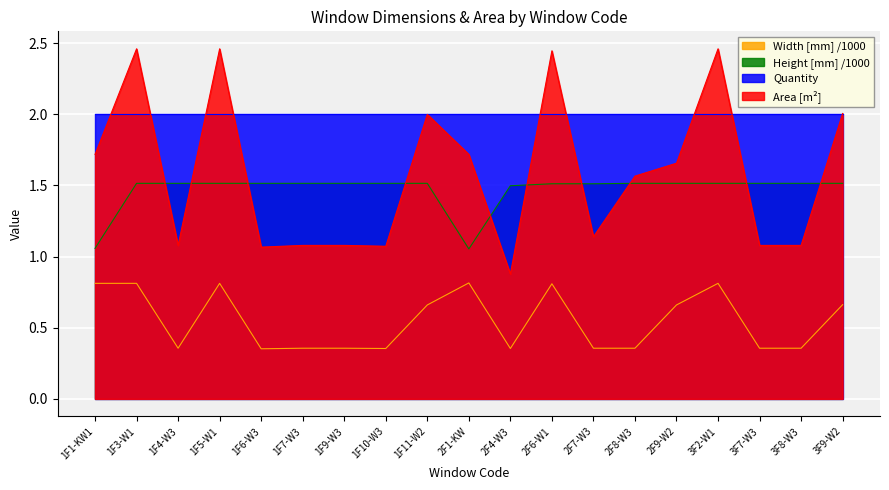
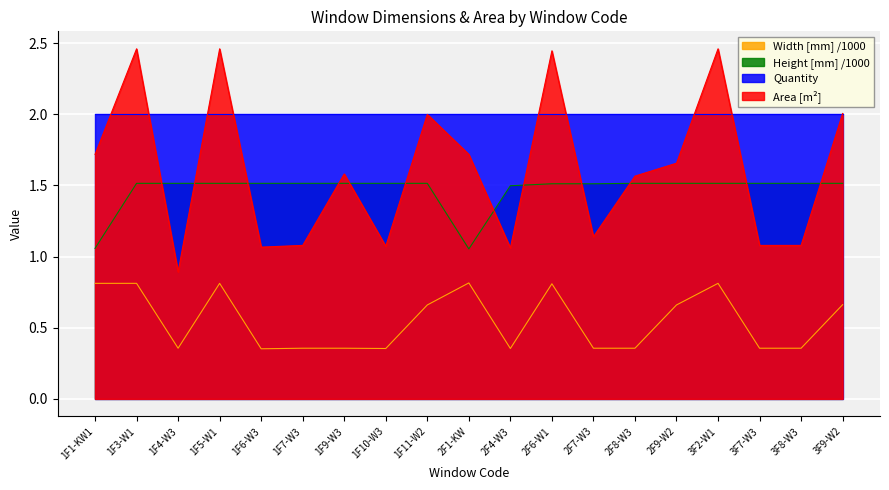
  {
    "Width [mm] /1000": {
      "1F1-KW1": 0.81,
      "1F3-W1": 0.81,
      "1F4-W3": 0.36,
      "1F5-W1": 0.81,
      "1F6-W3": 0.35,
      "1F7-W3": 0.36,
      "1F9-W3": 0.36,
      "1F10-W3": 0.35,
      "1F11-W2": 0.66,
      "2F1-KW": 0.82,
      "2F4-W3": 0.35,
      "2F6-W1": 0.81,
      "2F7-W3": 0.36,
      "2F8-W3": 0.36,
      "2F9-W2": 0.66,
      "3F2-W1": 0.81,
      "3F7-W3": 0.36,
      "3F8-W3": 0.36,
      "3F9-W2": 0.66
    },
    "Height [mm] /1000": {
      "1F1-KW1": 1.06,
      "1F3-W1": 1.52,
      "1F4-W3": 1.52,
      "1F5-W1": 1.52,
      "1F6-W3": 1.52,
      "1F7-W3": 1.52,
      "1F9-W3": 1.52,
      "1F10-W3": 1.52,
      "1F11-W2": 1.52,
      "2F1-KW": 1.05,
      "2F4-W3": 1.50,
      "2F6-W1": 1.51,
      "2F7-W3": 1.51,
      "2F8-W3": 1.52,
      "2F9-W2": 1.52,
      "3F2-W1": 1.52,
      "3F7-W3": 1.52,
      "3F8-W3": 1.52,
      "3F9-W2": 1.52
    },
    "Quantity": {
      "1F1-KW1": 2.00,
      "1F3-W1": 2.00,
      "1F4-W3": 2.00,
      "1F5-W1": 2.00,
      "1F6-W3": 2.00,
      "1F7-W3": 2.00,
      "1F9-W3": 2.00,
      "1F10-W3": 2.00,
      "2F1-KW": 2.00,
      "2F4-W3": 2.00,
      "2F6-W1": 2.00,
      "2F7-W3": 2.00,
      "2F8-W3": 2.00,
      "2F9-W2": 2.00,
      "3F2-W1": 2.00,
      "3F7-W3": 2.00,
      "3F8-W3": 2.00
    },
    "Area [m²]": {
      "1F1-KW1": 1.72,
      "1F3-W1": 2.46,
-     "1F4-W3": 1.08,
+     "1F4-W3": 0.89,
      "1F5-W1": 2.46,
      "1F6-W3": 1.07,
      "1F7-W3": 1.08,
-     "1F9-W3": 1.08,
+     "1F9-W3": 1.58,
      "1F10-W3": 1.07,
      "2F1-KW": 1.72,
-     "2F4-W3": 0.88,
+     "2F4-W3": 1.06,
      "2F6-W1": 2.45,
      "2F7-W3": 1.14,
      "2F8-W3": 1.57,
      "2F9-W2": 1.66,
      "3F2-W1": 2.46,
      "3F7-W3": 1.08,
      "3F8-W3": 1.08
    }
  }
